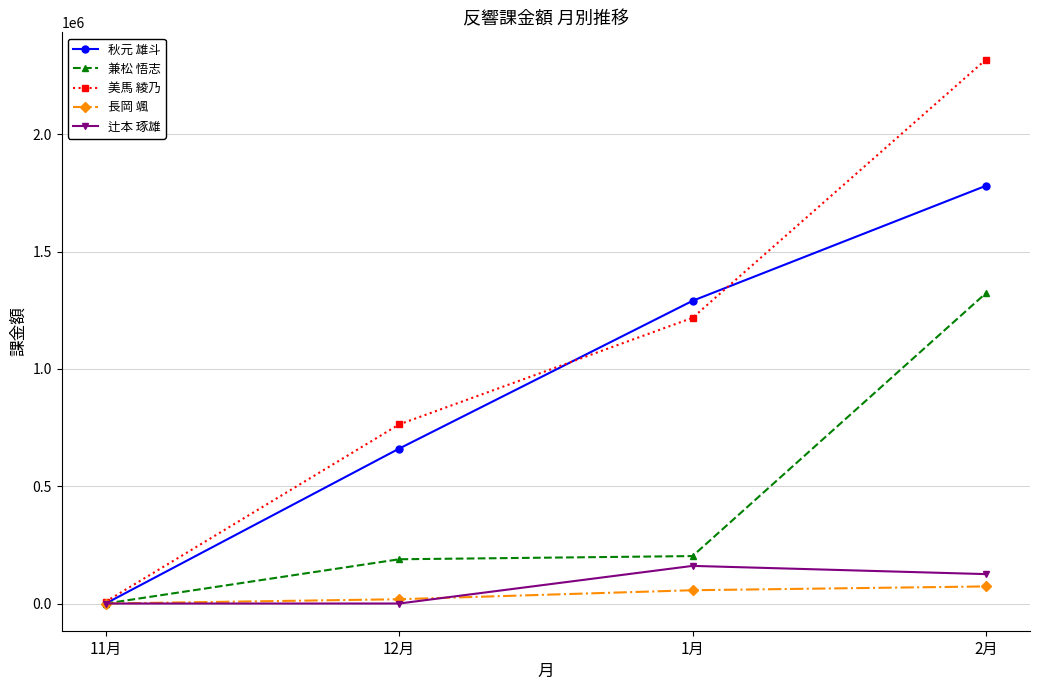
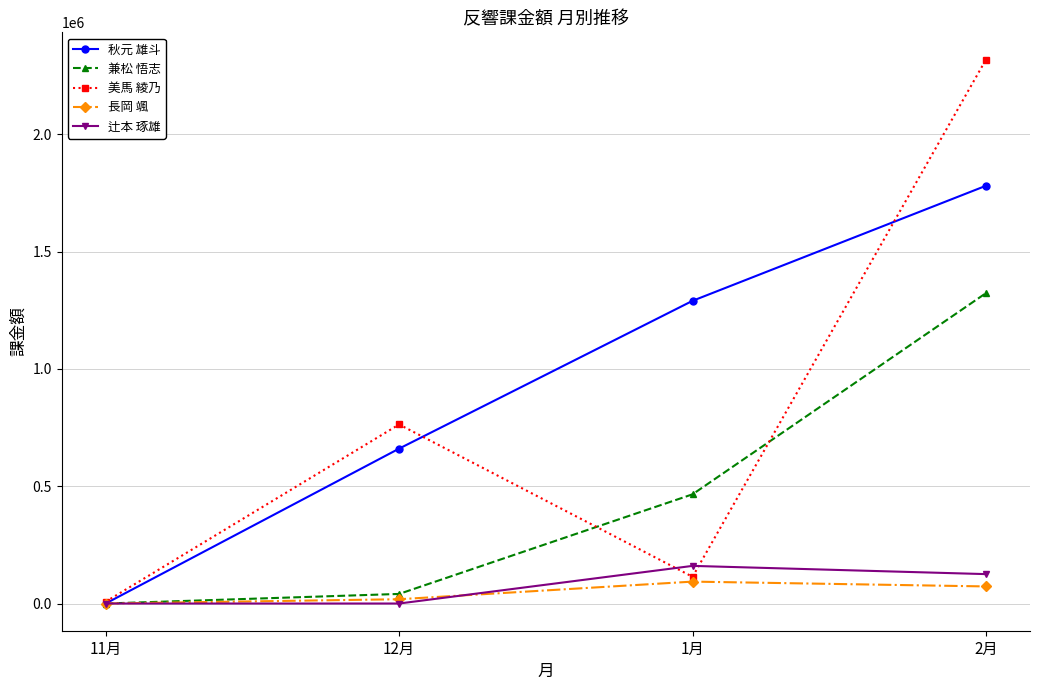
  {
    "秋元 雄斗": {
      "12月": 660000,
      "1月": 1290000,
      "2月": 1780000
    },
    "兼松 悟志": {
-     "12月": 190000,
-     "1月": 200000,
+     "12月": 40000,
+     "1月": 470000,
      "2月": 1320000
    },
    "美馬 綾乃": {
      "12月": 760000,
-     "1月": 1220000,
+     "1月": 110000,
      "2月": 2320000
    },
    "長岡 颯": {
      "12月": 20000,
-     "1月": 60000,
+     "1月": 90000,
      "2月": 70000
    },
    "辻本 琢雄": {
      "12月": 0,
      "1月": 160000,
      "2月": 130000
    }
  }
